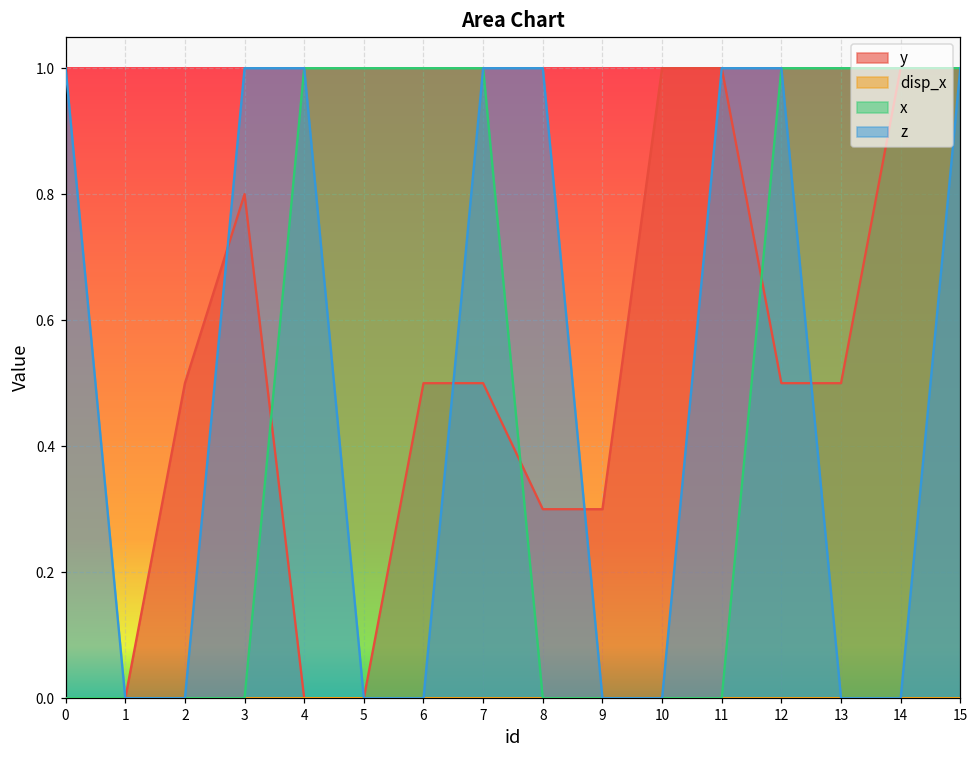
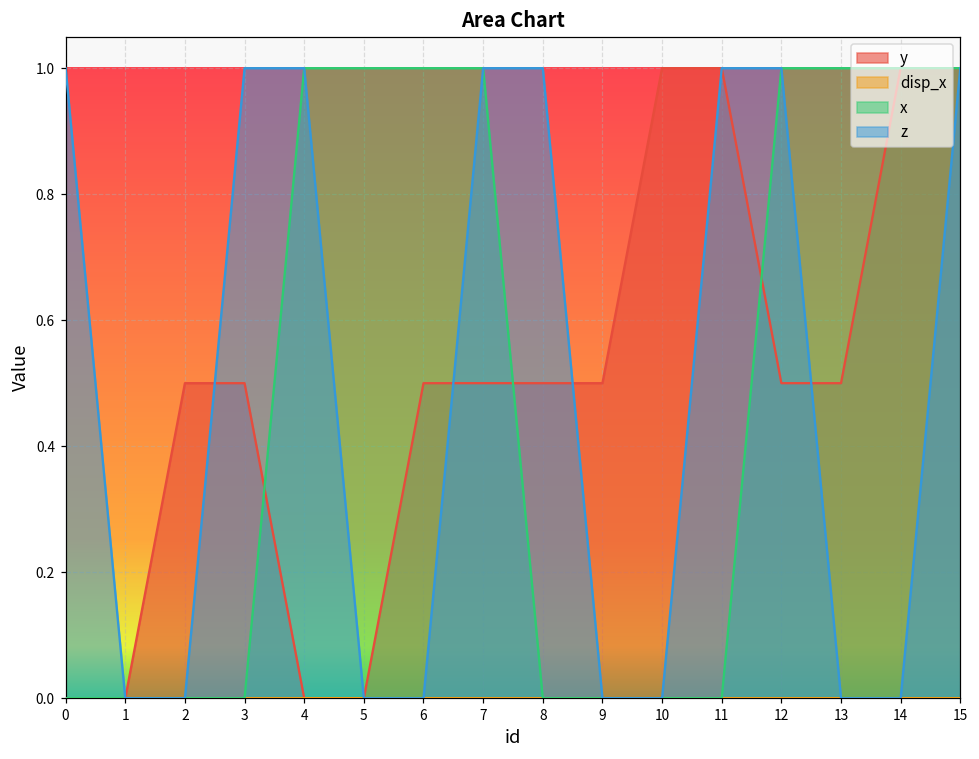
  {
    "y": {
      "2": 0.5,
-     "3": 0.8,
+     "3": 0.5,
      "6": 0.5,
      "7": 0.5,
-     "8": 0.3,
-     "9": 0.3,
+     "8": 0.5,
+     "9": 0.5,
      "10": 1.0,
      "12": 0.5,
      "13": 0.5
    },
    "disp_x": {
      "7": 0.0,
      "12": 0.0,
      "15": 0.0
    },
    "x": {
      "5": 1.0,
      "6": 1.0,
      "13": 1.0
    },
    "z": {
      "0": 1.0,
      "3": 1.0,
      "8": 1.0
    }
  }
